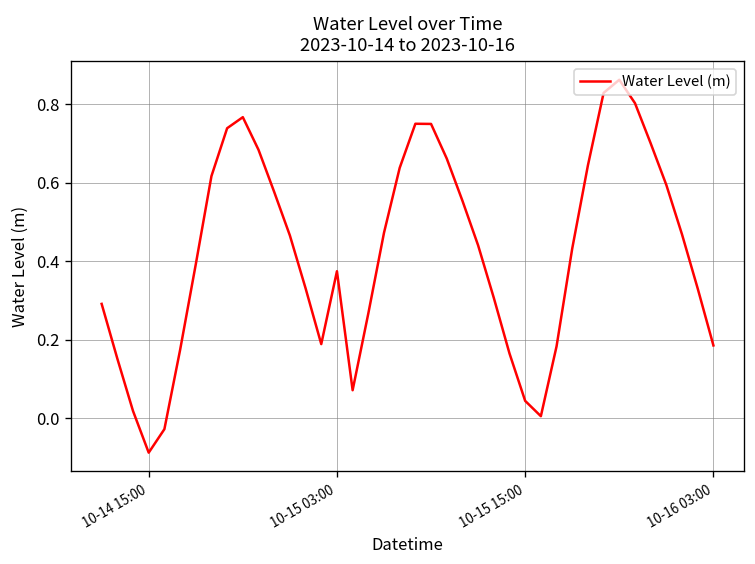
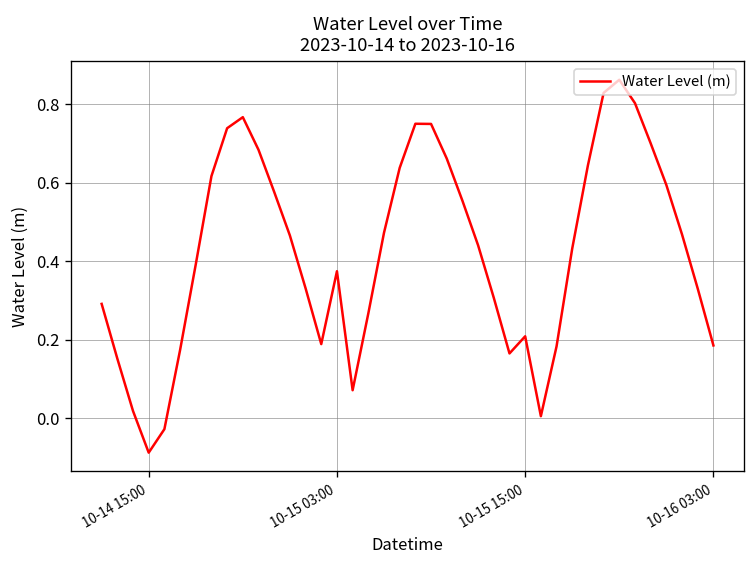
  {
    "10-14 15:00": -0.09,
    "10-15 03:00": 0.37,
-   "10-15 15:00": 0.04,
+   "10-15 15:00": 0.21,
    "10-16 03:00": 0.19
  }
